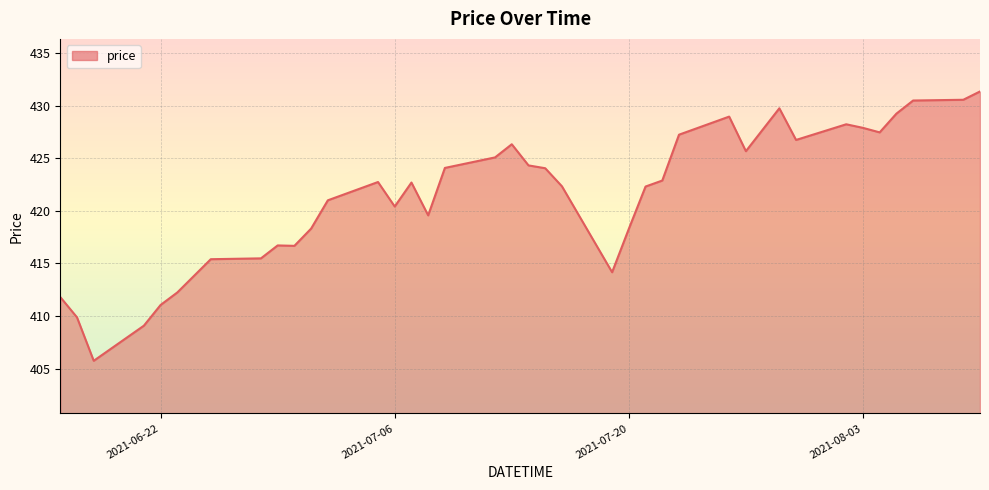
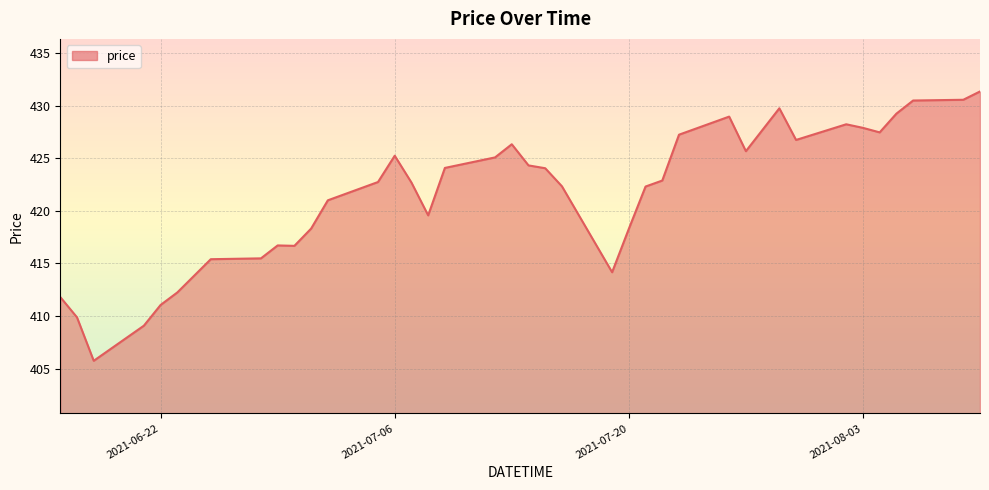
  {
    "2021-06-22": 411.1,
-   "2021-07-06": 420.4,
+   "2021-07-06": 425.2,
    "2021-07-20": 418.3,
    "2021-08-03": 427.9
  }
